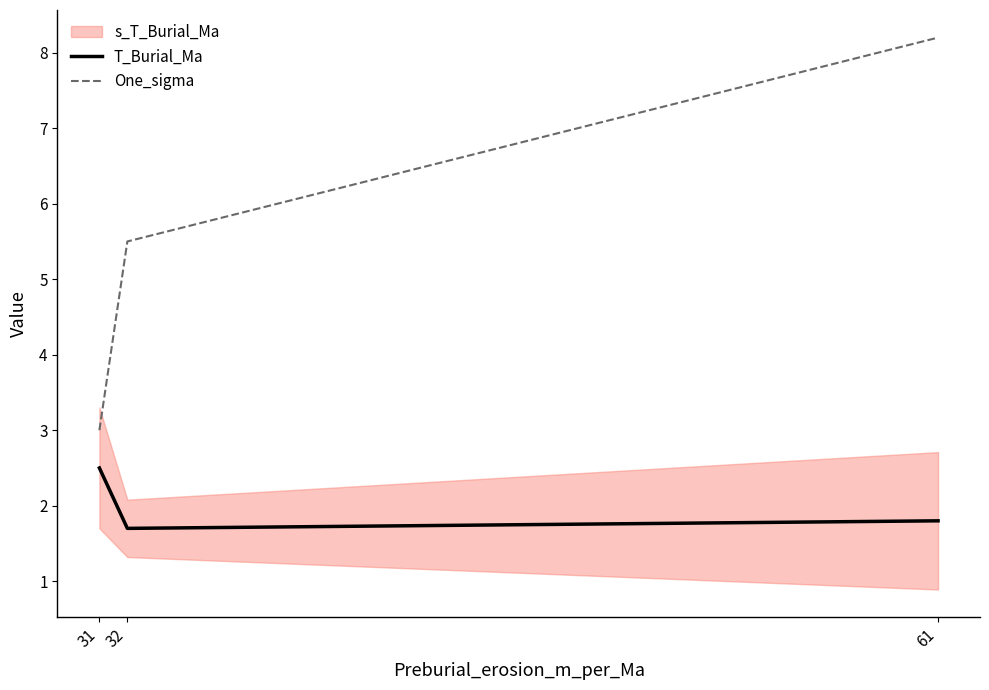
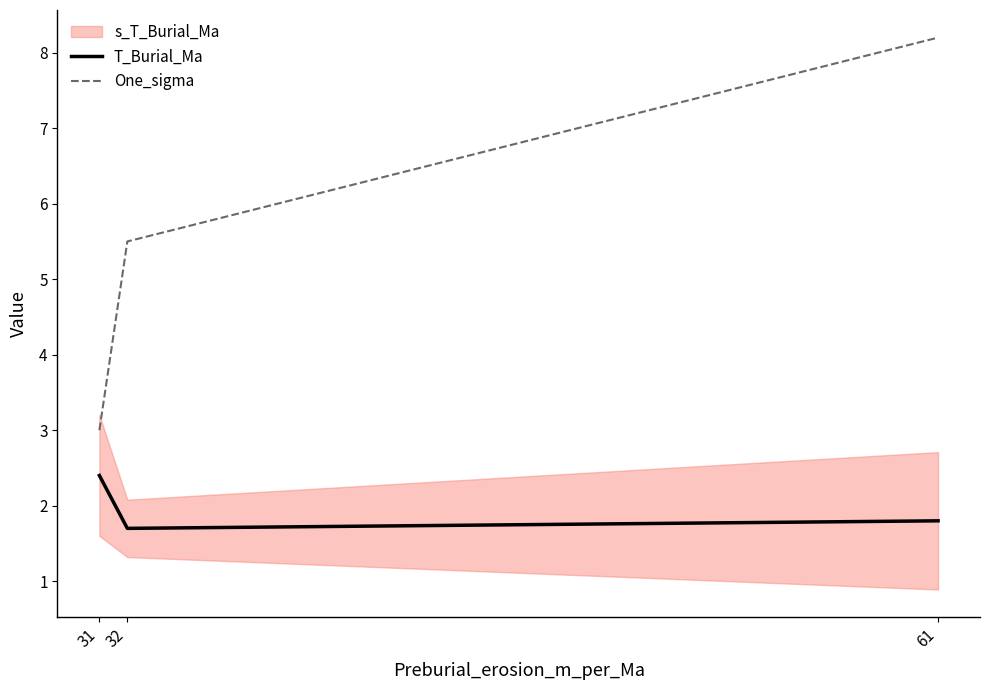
  {
    "T_Burial_Ma": {
-     "31": 2.5,
+     "31": 2.4,
      "32": 1.7,
      "61": 1.8
    },
    "One_sigma": {
      "31": 3.0,
      "32": 5.5,
      "61": 8.2
    }
  }
